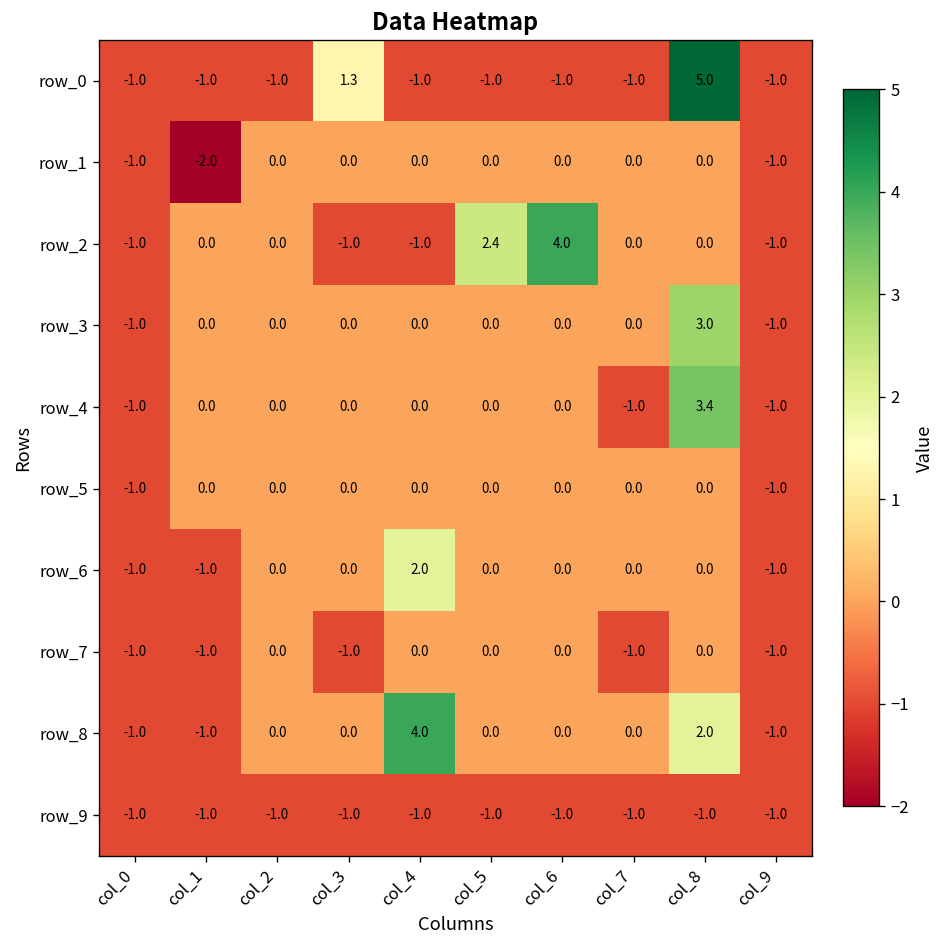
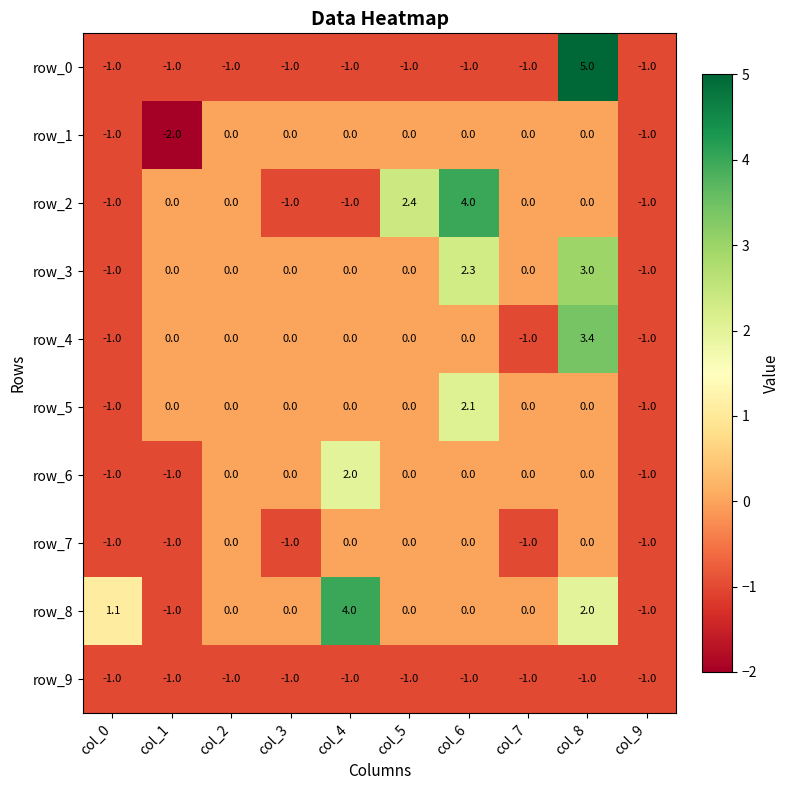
  {
    "row_0": {
      "col_0": -1.0,
      "col_1": -1.0,
      "col_2": -1.0,
-     "col_3": 1.3,
+     "col_3": -1.0,
      "col_4": -1.0,
      "col_5": -1.0,
      "col_6": -1.0,
      "col_7": -1.0,
      "col_8": 5.0,
      "col_9": -1.0
    },
    "row_1": {
      "col_0": -1.0,
      "col_1": -2.0,
      "col_2": 0.0,
      "col_3": 0.0,
      "col_4": 0.0,
      "col_5": 0.0,
      "col_6": 0.0,
      "col_7": 0.0,
      "col_8": 0.0,
      "col_9": -1.0
    },
    "row_2": {
      "col_0": -1.0,
      "col_1": 0.0,
      "col_2": 0.0,
      "col_3": -1.0,
      "col_4": -1.0,
      "col_5": 2.4,
      "col_6": 4.0,
      "col_7": 0.0,
      "col_8": 0.0,
      "col_9": -1.0
    },
    "row_3": {
      "col_0": -1.0,
      "col_1": 0.0,
      "col_2": 0.0,
      "col_3": 0.0,
      "col_4": 0.0,
      "col_5": 0.0,
-     "col_6": 0.0,
+     "col_6": 2.3,
      "col_7": 0.0,
      "col_8": 3.0,
      "col_9": -1.0
    },
    "row_4": {
      "col_0": -1.0,
      "col_1": 0.0,
      "col_2": 0.0,
      "col_3": 0.0,
      "col_4": 0.0,
      "col_5": 0.0,
      "col_6": 0.0,
      "col_7": -1.0,
      "col_8": 3.4,
      "col_9": -1.0
    },
    "row_5": {
      "col_0": -1.0,
      "col_1": 0.0,
      "col_2": 0.0,
      "col_3": 0.0,
      "col_4": 0.0,
      "col_5": 0.0,
-     "col_6": 0.0,
+     "col_6": 2.1,
      "col_7": 0.0,
      "col_8": 0.0,
      "col_9": -1.0
    },
    "row_6": {
      "col_0": -1.0,
      "col_1": -1.0,
      "col_2": 0.0,
      "col_3": 0.0,
      "col_4": 2.0,
      "col_5": 0.0,
      "col_6": 0.0,
      "col_7": 0.0,
      "col_8": 0.0,
      "col_9": -1.0
    },
    "row_7": {
      "col_0": -1.0,
      "col_1": -1.0,
      "col_2": 0.0,
      "col_3": -1.0,
      "col_4": 0.0,
      "col_5": 0.0,
      "col_6": 0.0,
      "col_7": -1.0,
      "col_8": 0.0,
      "col_9": -1.0
    },
    "row_8": {
-     "col_0": -1.0,
+     "col_0": 1.1,
      "col_1": -1.0,
      "col_2": 0.0,
      "col_3": 0.0,
      "col_4": 4.0,
      "col_5": 0.0,
      "col_6": 0.0,
      "col_7": 0.0,
      "col_8": 2.0,
      "col_9": -1.0
    },
    "row_9": {
      "col_0": -1.0,
      "col_1": -1.0,
      "col_2": -1.0,
      "col_3": -1.0,
      "col_4": -1.0,
      "col_5": -1.0,
      "col_6": -1.0,
      "col_7": -1.0,
      "col_8": -1.0,
      "col_9": -1.0
    }
  }
